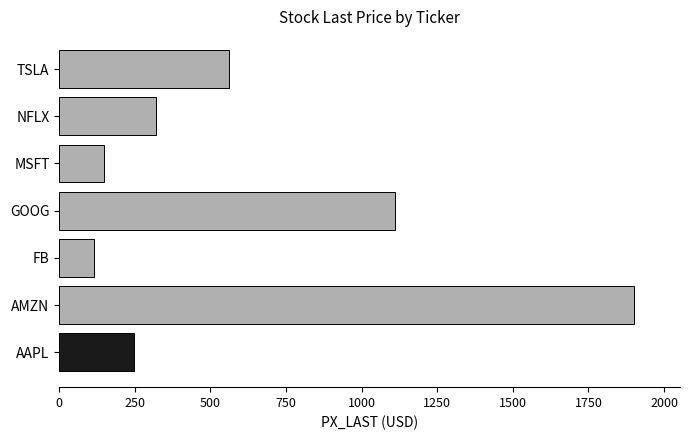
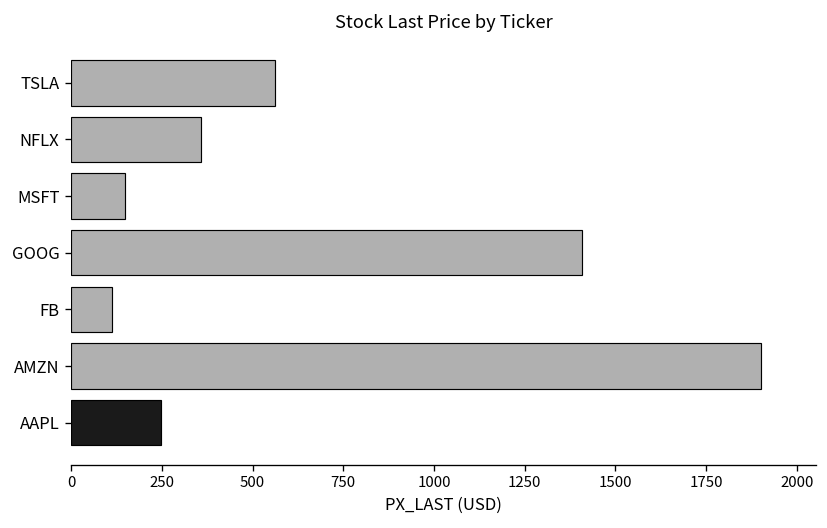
  {
    "TSLA": 560,
-   "NFLX": 320,
+   "NFLX": 360,
    "MSFT": 150,
-   "GOOG": 1110,
+   "GOOG": 1410,
    "FB": 110,
    "AMZN": 1900,
    "AAPL": 250
  }
